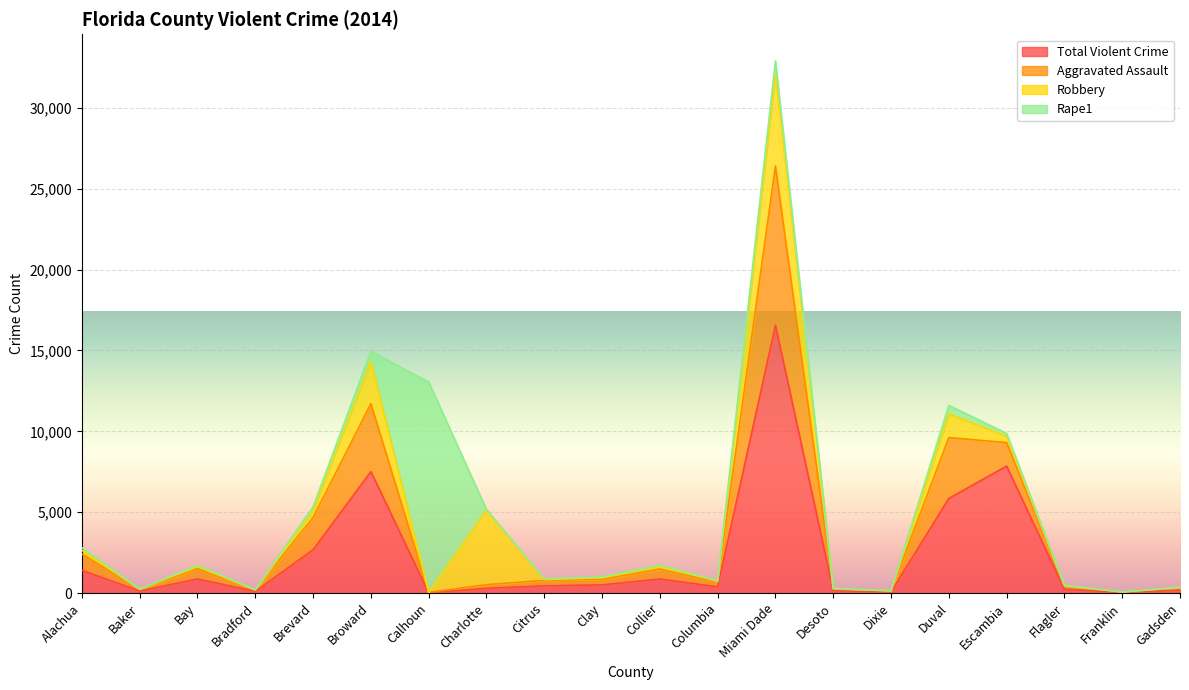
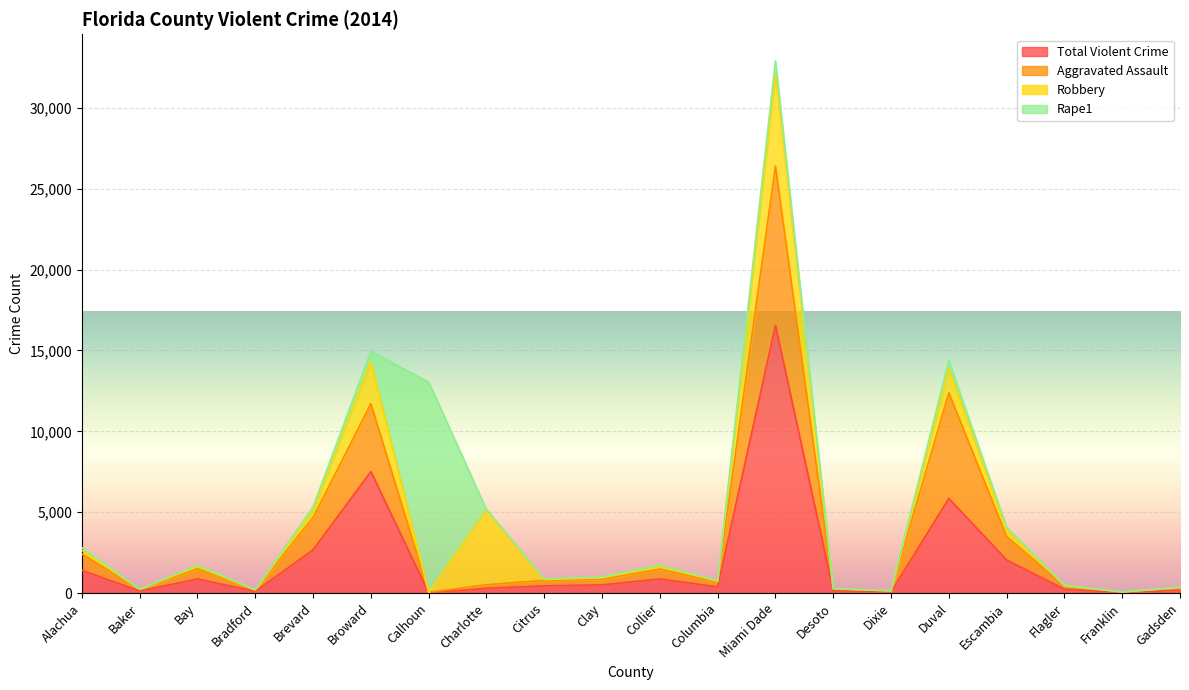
  {
    "Total Violent Crime": {
      "Alachua": "1,400",
      "Bay": "900",
      "Brevard": "2,700",
      "Broward": "7,500",
      "Charlotte": "300",
      "Citrus": "400",
      "Clay": "500",
      "Collier": "900",
      "Columbia": "400",
      "Miami Dade": "16,600",
      "Duval": "5,800",
-     "Escambia": "7,900",
+     "Escambia": "2,000",
      "Flagler": "200"
    },
    "Aggravated Assault": {
      "Alachua": "1,000",
      "Brevard": "2,000",
      "Broward": "4,200",
      "Charlotte": "200",
      "Collier": "600",
      "Miami Dade": "9,800",
-     "Duval": "3,800",
+     "Duval": "6,500",
      "Escambia": "1,500"
    },
    "Robbery": {
      "Alachua": "200",
      "Brevard": "400",
      "Broward": "2,600",
      "Miami Dade": "5,700",
      "Duval": "1,500",
      "Escambia": "400"
    },
    "Rape1": {
      "Alachua": "200",
      "Brevard": "200",
      "Broward": "600",
      "Calhoun": "13,000",
      "Miami Dade": "800",
      "Duval": "500",
      "Escambia": "200"
    }
  }
